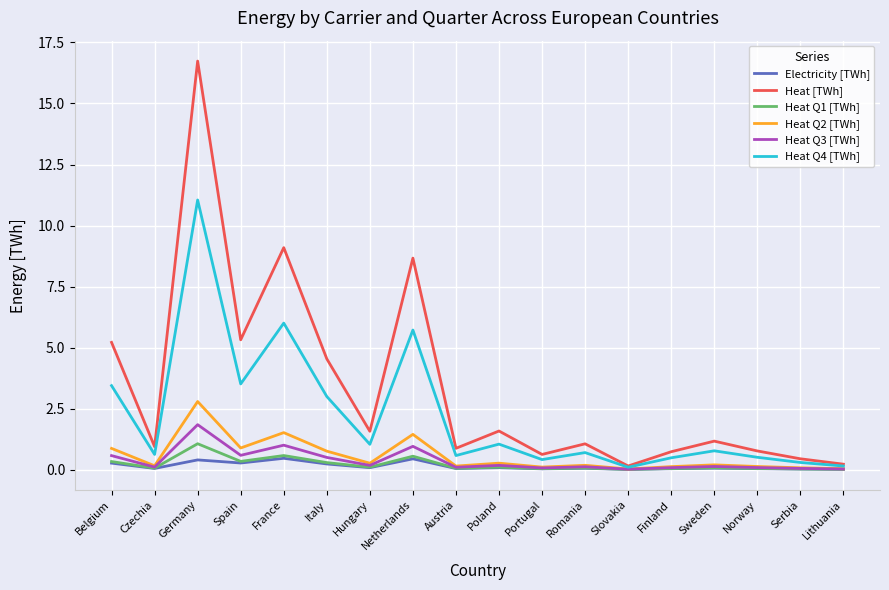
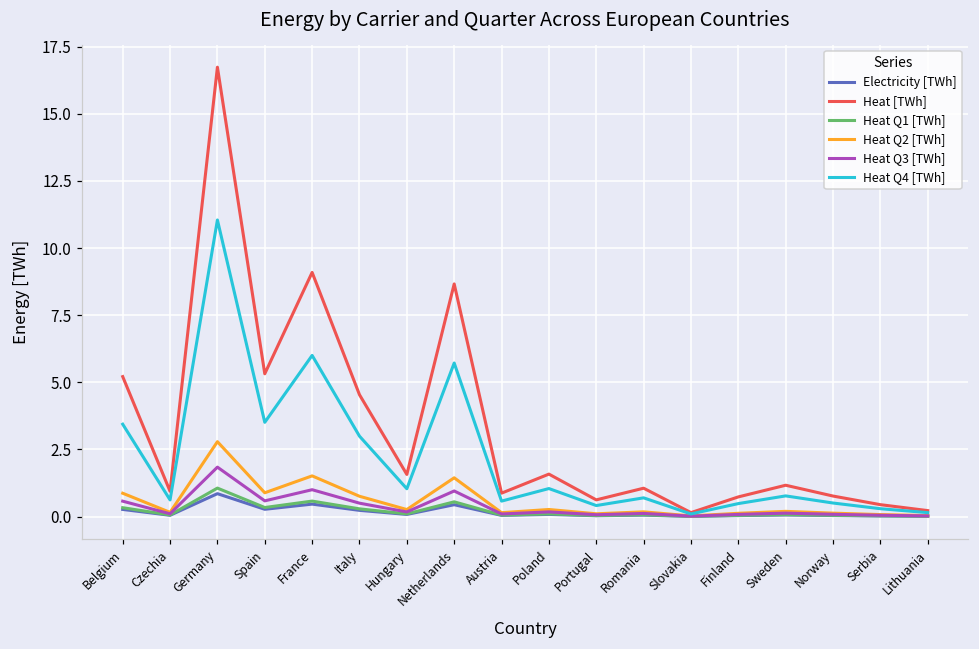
  {
    "Electricity [TWh]": {
-     "Germany": 0.4,
+     "Germany": 0.9,
      "France": 0.5,
      "Netherlands": 0.4
    },
    "Heat [TWh]": {
      "Belgium": 5.2,
      "Czechia": 0.9,
      "Germany": 16.7,
      "Spain": 5.3,
      "France": 9.1,
      "Italy": 4.5,
      "Hungary": 1.6,
      "Netherlands": 8.7,
      "Austria": 0.9,
      "Poland": 1.6,
      "Portugal": 0.6,
      "Romania": 1.1,
      "Finland": 0.7,
      "Sweden": 1.2,
      "Norway": 0.8,
      "Serbia": 0.4
    },
    "Heat Q1 [TWh]": {
      "Germany": 1.1,
      "France": 0.6,
      "Netherlands": 0.5
    },
    "Heat Q2 [TWh]": {
      "Belgium": 0.9,
      "Germany": 2.8,
      "Spain": 0.9,
      "France": 1.5,
      "Italy": 0.8,
      "Netherlands": 1.4
    },
    "Heat Q3 [TWh]": {
      "Belgium": 0.6,
      "Germany": 1.8,
      "Spain": 0.6,
      "France": 1.0,
      "Italy": 0.5,
      "Netherlands": 1.0
    },
    "Heat Q4 [TWh]": {
      "Belgium": 3.4,
      "Czechia": 0.6,
      "Germany": 11.0,
      "Spain": 3.5,
      "France": 6.0,
      "Italy": 3.0,
      "Hungary": 1.0,
      "Netherlands": 5.7,
      "Austria": 0.6,
      "Poland": 1.0,
      "Portugal": 0.4,
      "Romania": 0.7,
      "Finland": 0.5,
      "Sweden": 0.8,
      "Norway": 0.5,
      "Serbia": 0.3
    }
  }
